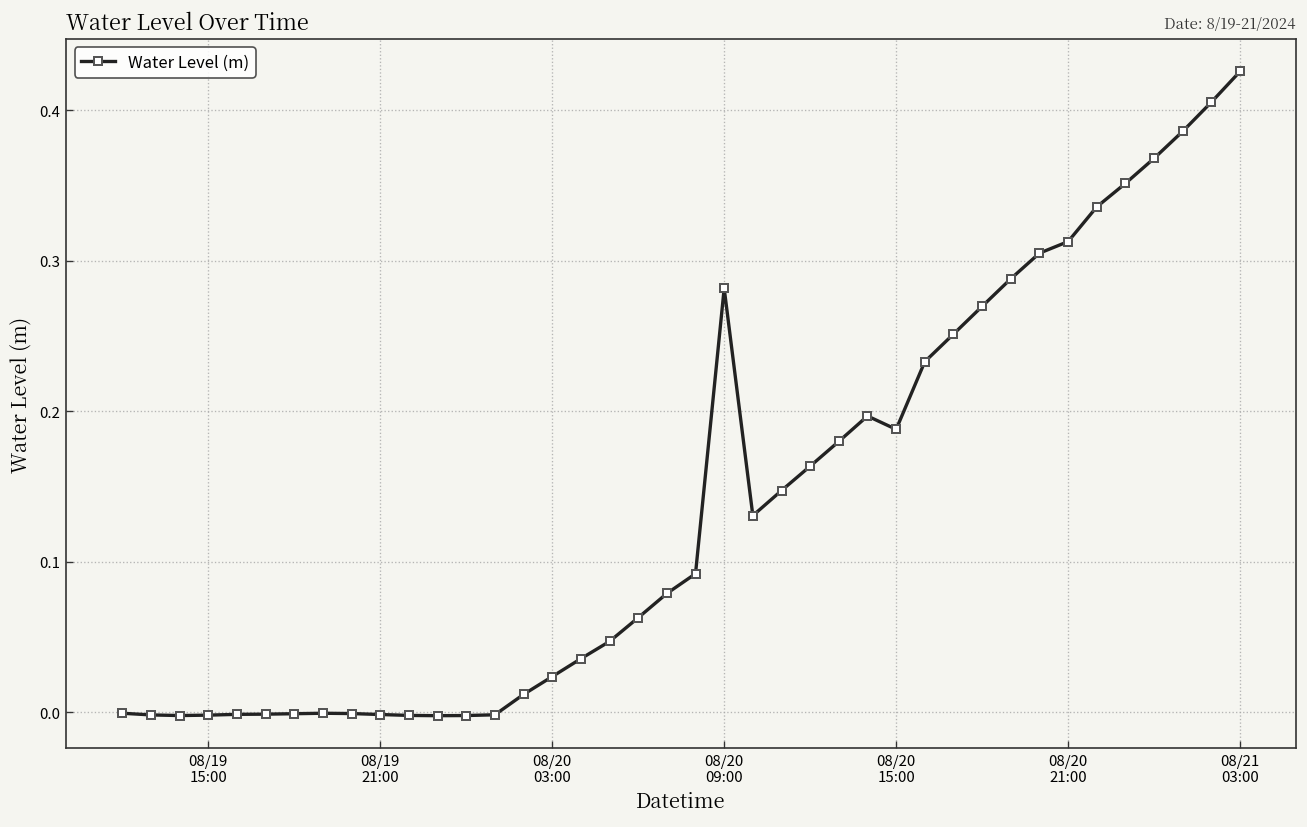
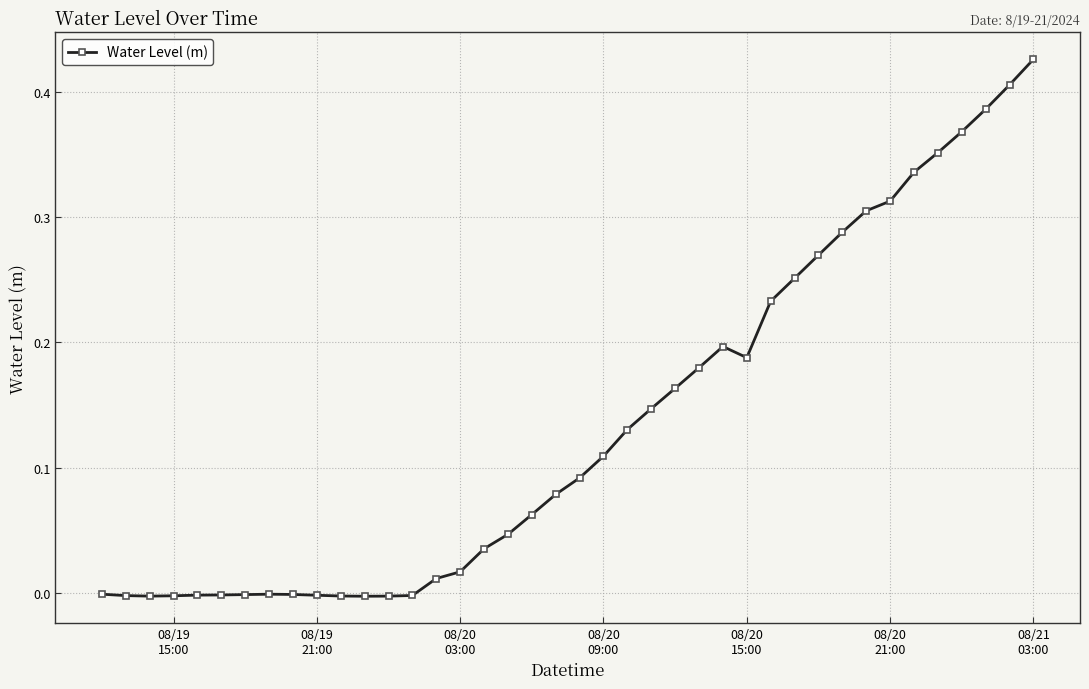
  {
    "08/19 15:00": -0.002,
    "08/19 21:00": -0.002,
-   "08/20 03:00": 0.024,
-   "08/20 09:00": 0.282,
+   "08/20 03:00": 0.017,
+   "08/20 09:00": 0.109,
    "08/20 15:00": 0.188,
    "08/20 21:00": 0.313,
    "08/21 03:00": 0.426
  }
